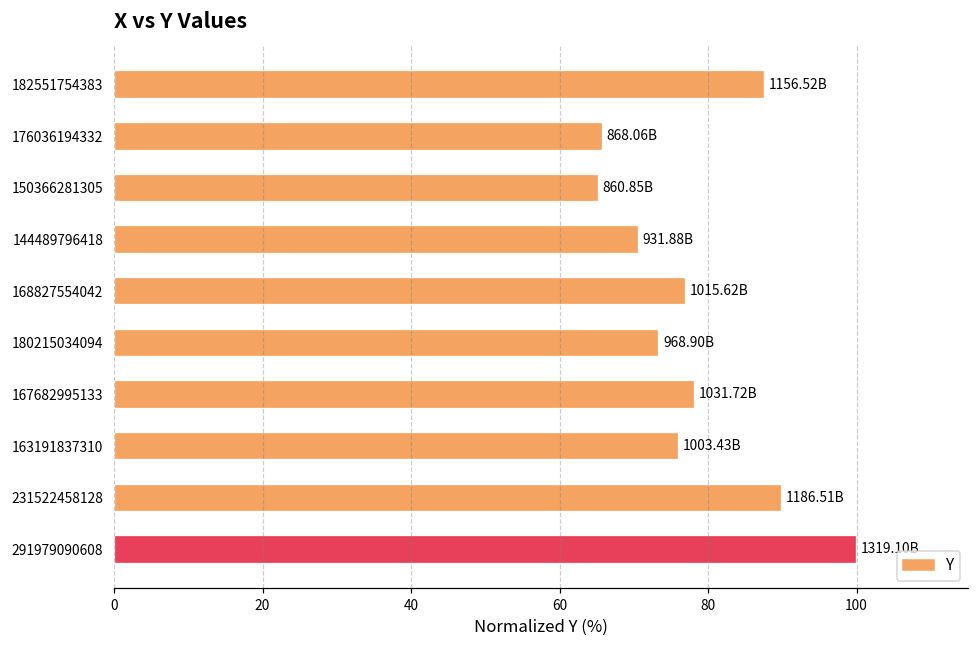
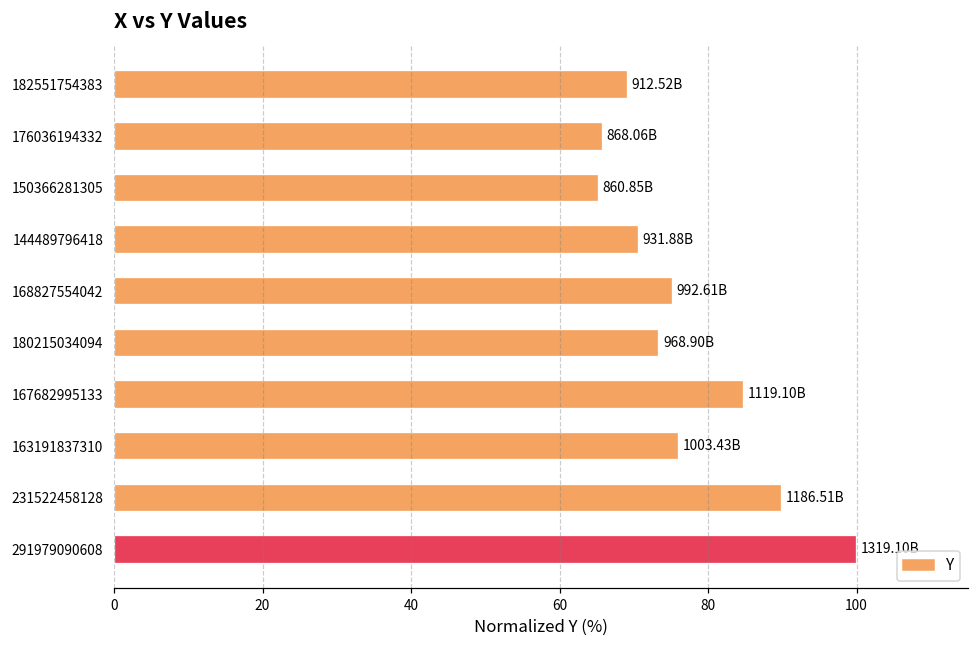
  {
-   "182551754383": "1156.52B",
-   "168827554042": "1015.62B",
-   "167682995133": "1031.72B"
+   "182551754383": "912.52B",
+   "168827554042": "992.61B",
+   "167682995133": "1119.10B"
  }
